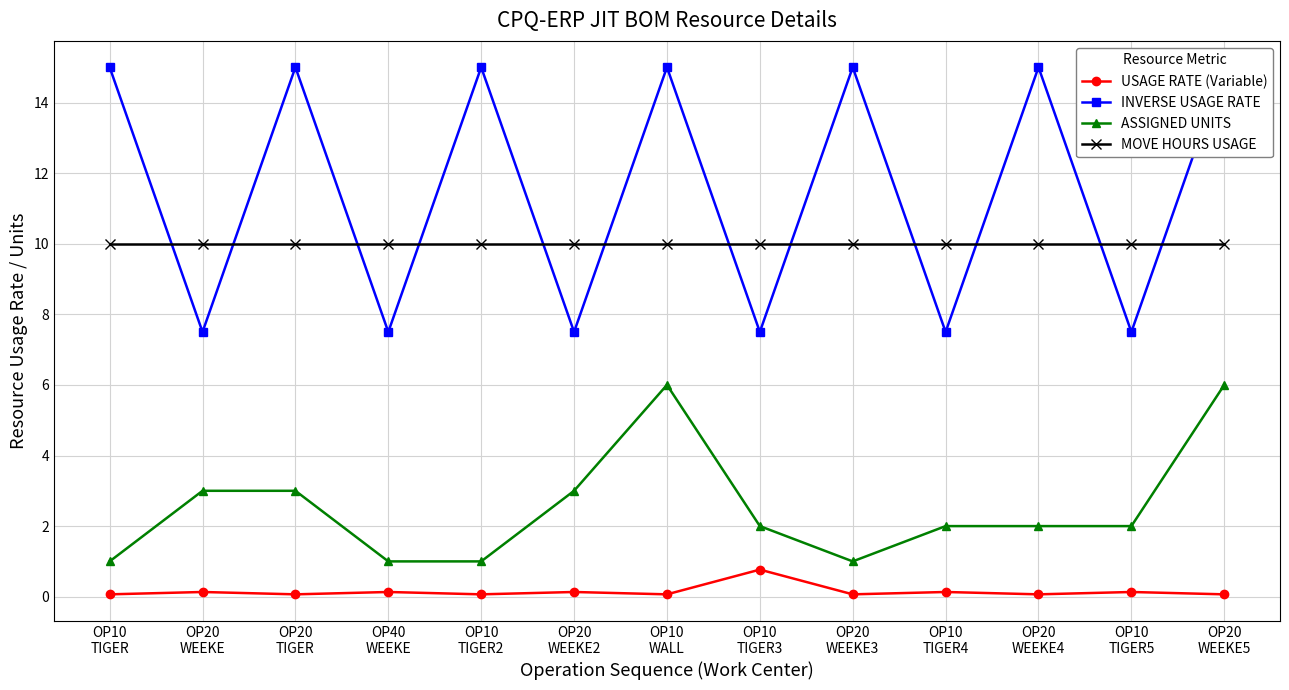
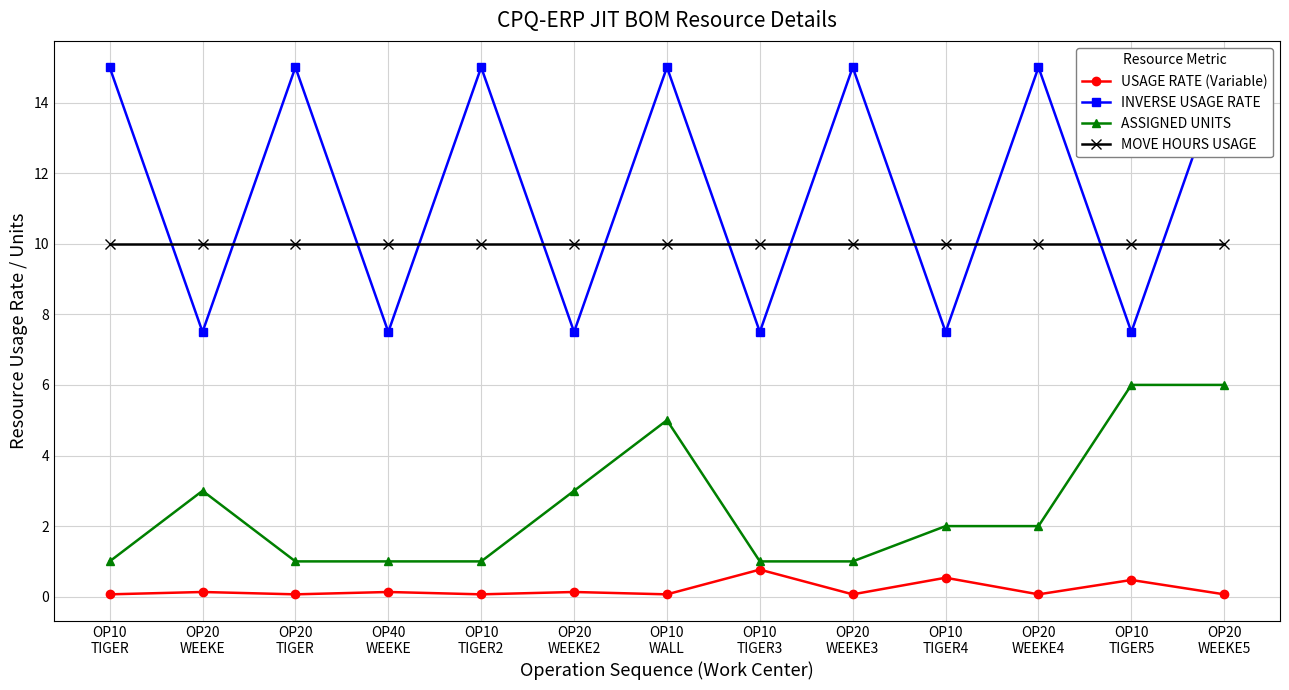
  {
    "USAGE RATE (Variable)": {
      "OP10 TIGER": 0.1,
      "OP20 WEEKE": 0.1,
      "OP20 TIGER": 0.1,
      "OP40 WEEKE": 0.1,
      "OP10 TIGER2": 0.1,
      "OP20 WEEKE2": 0.1,
      "OP10 WALL": 0.1,
      "OP10 TIGER3": 0.8,
      "OP20 WEEKE3": 0.1,
-     "OP10 TIGER4": 0.1,
+     "OP10 TIGER4": 0.5,
      "OP20 WEEKE4": 0.1,
-     "OP10 TIGER5": 0.1,
+     "OP10 TIGER5": 0.5,
      "OP20 WEEKE5": 0.1
    },
    "INVERSE USAGE RATE": {
      "OP10 TIGER": 15.0,
      "OP20 WEEKE": 7.5,
      "OP20 TIGER": 15.0,
      "OP40 WEEKE": 7.5,
      "OP10 TIGER2": 15.0,
      "OP20 WEEKE2": 7.5,
      "OP10 WALL": 15.0,
      "OP10 TIGER3": 7.5,
      "OP20 WEEKE3": 15.0,
      "OP10 TIGER4": 7.5,
      "OP20 WEEKE4": 15.0,
      "OP10 TIGER5": 7.5
    },
    "ASSIGNED UNITS": {
      "OP10 TIGER": 1,
      "OP20 WEEKE": 3,
-     "OP20 TIGER": 3,
+     "OP20 TIGER": 1,
      "OP40 WEEKE": 1,
      "OP10 TIGER2": 1,
      "OP20 WEEKE2": 3,
-     "OP10 WALL": 6,
-     "OP10 TIGER3": 2,
+     "OP10 WALL": 5,
+     "OP10 TIGER3": 1,
      "OP20 WEEKE3": 1,
      "OP10 TIGER4": 2,
      "OP20 WEEKE4": 2,
-     "OP10 TIGER5": 2,
+     "OP10 TIGER5": 6,
      "OP20 WEEKE5": 6
    },
    "MOVE HOURS USAGE": {
      "OP10 TIGER": 10.0,
      "OP20 WEEKE": 10.0,
      "OP20 TIGER": 10.0,
      "OP40 WEEKE": 10.0,
      "OP10 TIGER2": 10.0,
      "OP20 WEEKE2": 10.0,
      "OP10 WALL": 10.0,
      "OP10 TIGER3": 10.0,
      "OP20 WEEKE3": 10.0,
      "OP10 TIGER4": 10.0,
      "OP20 WEEKE4": 10.0,
      "OP10 TIGER5": 10.0,
      "OP20 WEEKE5": 10.0
    }
  }
